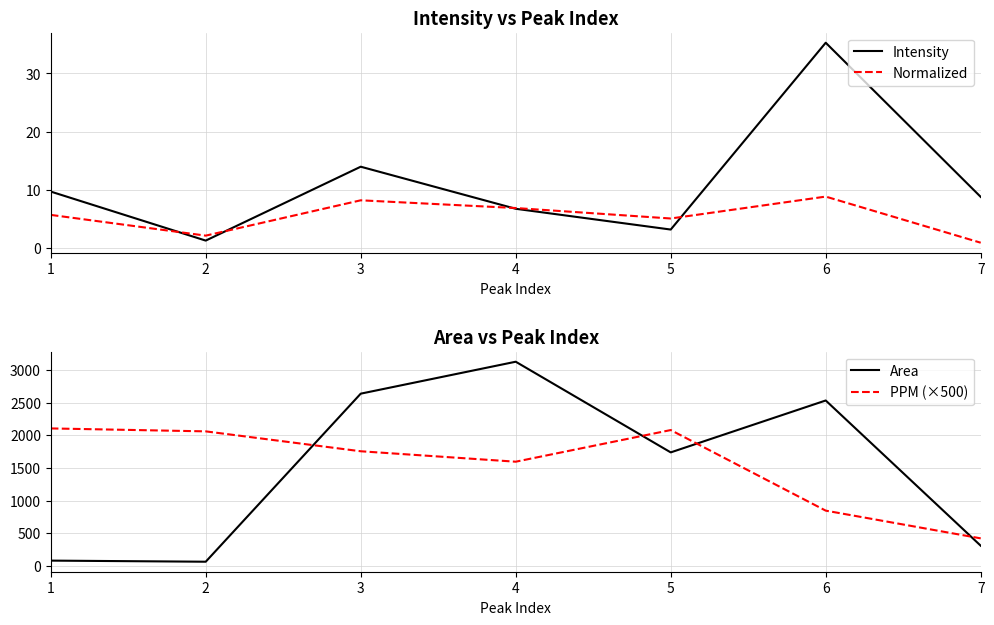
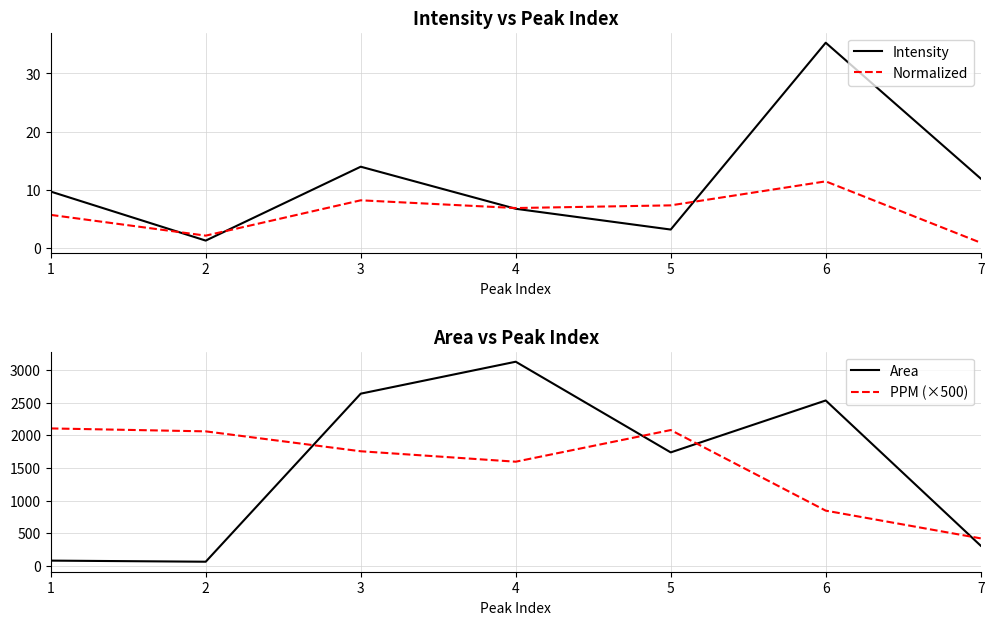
  {
    "Intensity vs Peak Index": {
      "Intensity": {
        "1": 10,
        "2": 1,
        "3": 14,
        "5": 3,
        "6": 35,
-       "7": 9
+       "7": 12
      },
      "Normalized": {
        "1": 6,
        "2": 2,
        "3": 8,
-       "5": 5,
-       "6": 9,
+       "5": 7,
+       "6": 11,
        "7": 1
      }
    },
    "Area vs Peak Index": {
      "Area": {
        "1": 100,
        "2": 100,
        "3": 2600,
        "4": 3100,
        "5": 1700,
        "6": 2500,
        "7": 300
      },
      "PPM (×500)": {
        "1": 2100,
        "2": 2100,
        "3": 1800,
        "4": 1600,
        "5": 2100,
        "6": 800,
        "7": 400
      }
    }
  }
